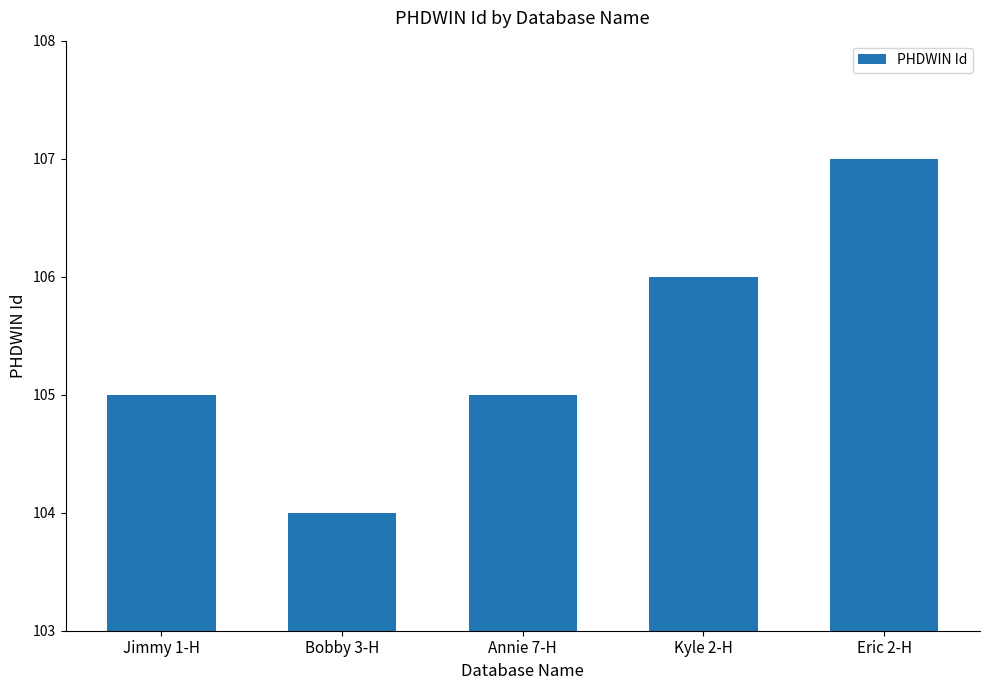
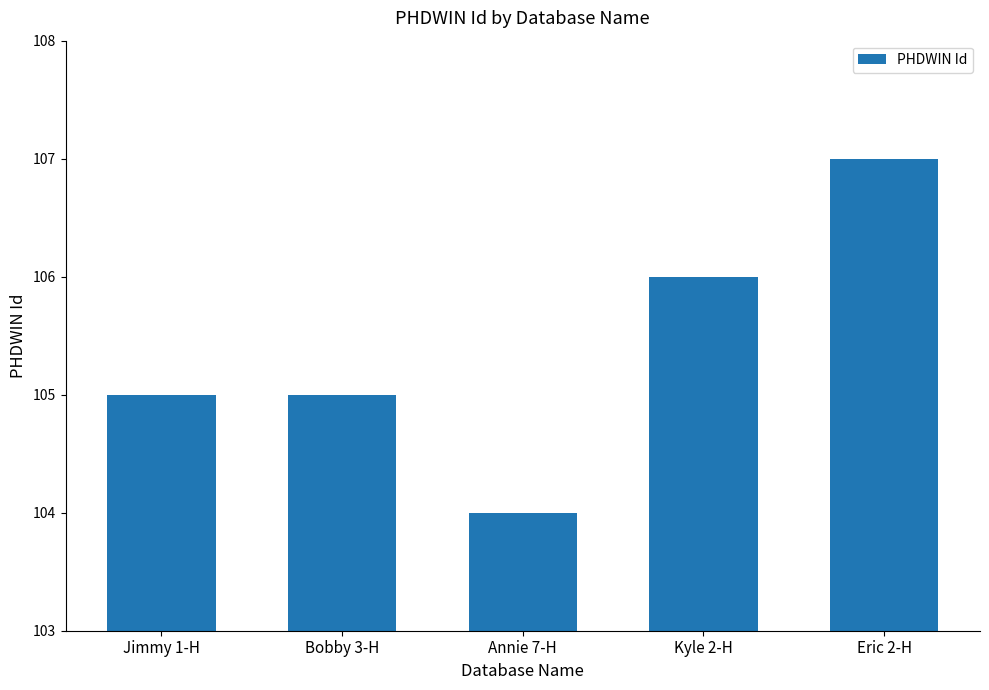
  {
    "Jimmy 1-H": 105,
-   "Bobby 3-H": 104,
-   "Annie 7-H": 105,
+   "Bobby 3-H": 105,
+   "Annie 7-H": 104,
    "Kyle 2-H": 106,
    "Eric 2-H": 107
  }
